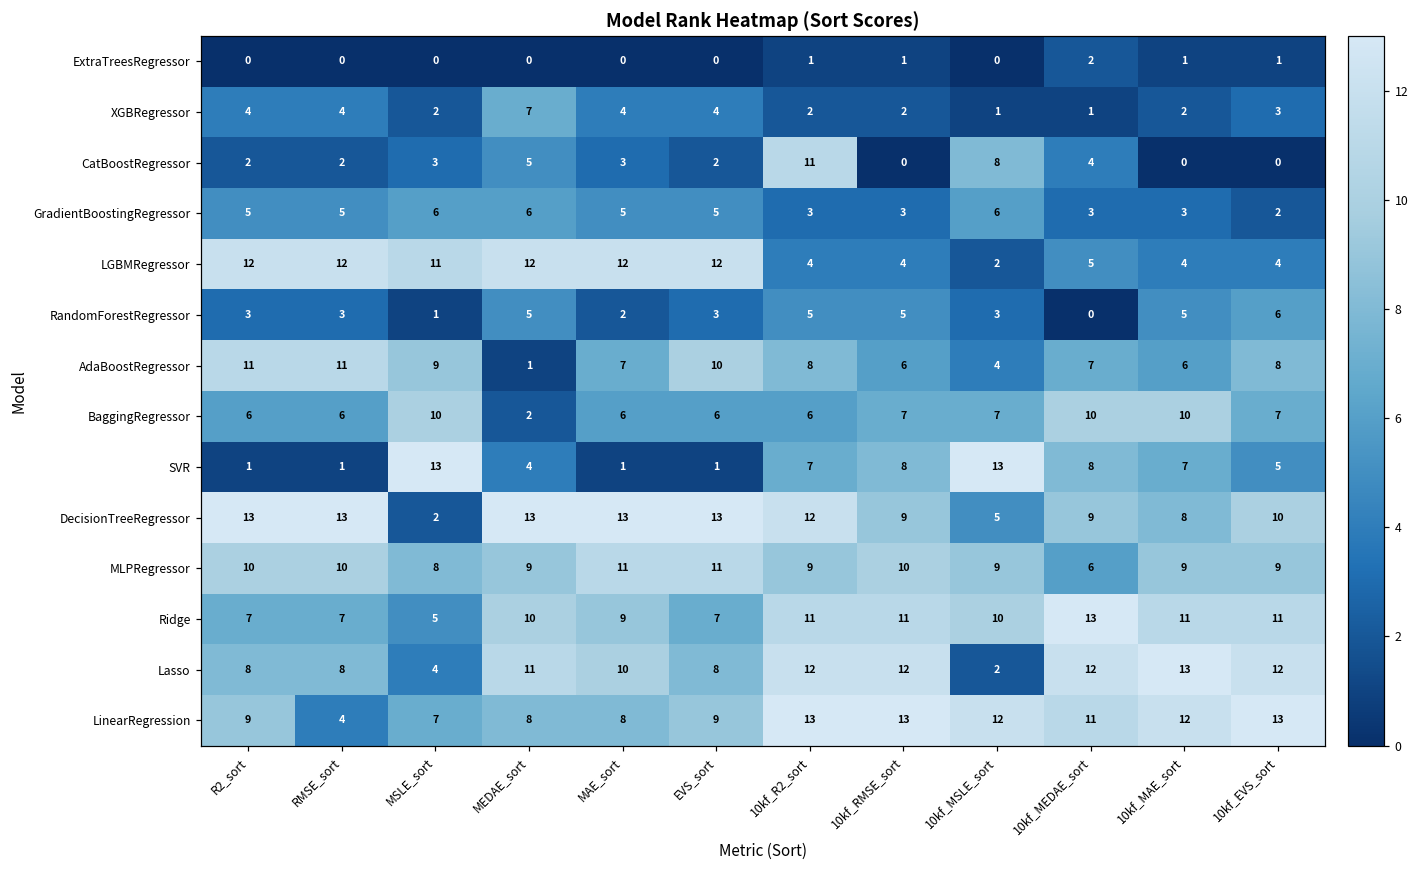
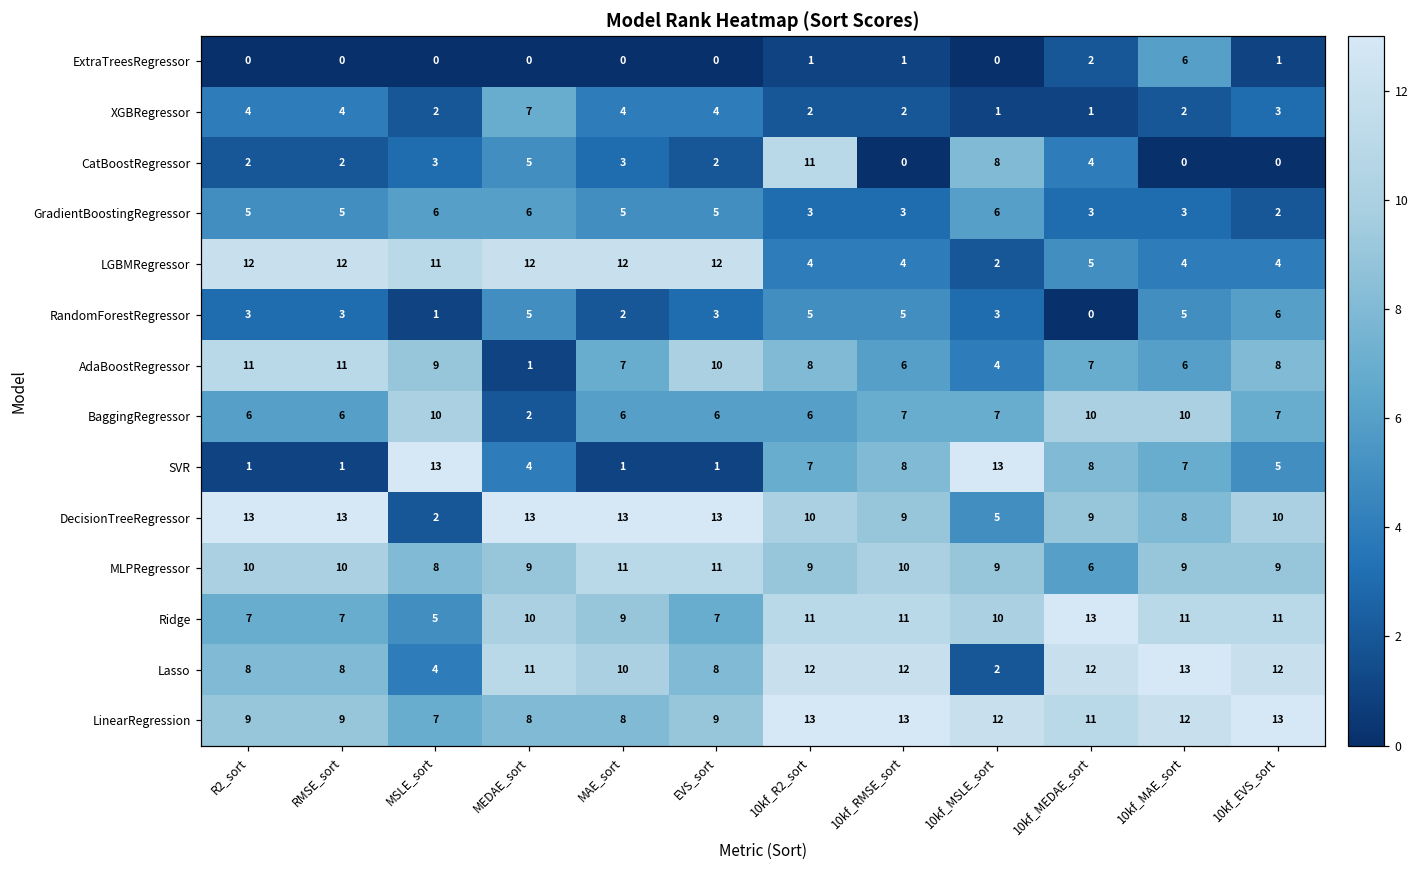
  {
    "ExtraTreesRegressor": {
      "R2_sort": 0,
      "RMSE_sort": 0,
      "MSLE_sort": 0,
      "MEDAE_sort": 0,
      "MAE_sort": 0,
      "EVS_sort": 0,
      "10kf_R2_sort": 1,
      "10kf_RMSE_sort": 1,
      "10kf_MSLE_sort": 0,
      "10kf_MEDAE_sort": 2,
-     "10kf_MAE_sort": 1,
+     "10kf_MAE_sort": 6,
      "10kf_EVS_sort": 1
    },
    "XGBRegressor": {
      "R2_sort": 4,
      "RMSE_sort": 4,
      "MSLE_sort": 2,
      "MEDAE_sort": 7,
      "MAE_sort": 4,
      "EVS_sort": 4,
      "10kf_R2_sort": 2,
      "10kf_RMSE_sort": 2,
      "10kf_MSLE_sort": 1,
      "10kf_MEDAE_sort": 1,
      "10kf_MAE_sort": 2,
      "10kf_EVS_sort": 3
    },
    "CatBoostRegressor": {
      "R2_sort": 2,
      "RMSE_sort": 2,
      "MSLE_sort": 3,
      "MEDAE_sort": 5,
      "MAE_sort": 3,
      "EVS_sort": 2,
      "10kf_R2_sort": 11,
      "10kf_RMSE_sort": 0,
      "10kf_MSLE_sort": 8,
      "10kf_MEDAE_sort": 4,
      "10kf_MAE_sort": 0,
      "10kf_EVS_sort": 0
    },
    "GradientBoostingRegressor": {
      "R2_sort": 5,
      "RMSE_sort": 5,
      "MSLE_sort": 6,
      "MEDAE_sort": 6,
      "MAE_sort": 5,
      "EVS_sort": 5,
      "10kf_R2_sort": 3,
      "10kf_RMSE_sort": 3,
      "10kf_MSLE_sort": 6,
      "10kf_MEDAE_sort": 3,
      "10kf_MAE_sort": 3,
      "10kf_EVS_sort": 2
    },
    "LGBMRegressor": {
      "R2_sort": 12,
      "RMSE_sort": 12,
      "MSLE_sort": 11,
      "MEDAE_sort": 12,
      "MAE_sort": 12,
      "EVS_sort": 12,
      "10kf_R2_sort": 4,
      "10kf_RMSE_sort": 4,
      "10kf_MSLE_sort": 2,
      "10kf_MEDAE_sort": 5,
      "10kf_MAE_sort": 4,
      "10kf_EVS_sort": 4
    },
    "RandomForestRegressor": {
      "R2_sort": 3,
      "RMSE_sort": 3,
      "MSLE_sort": 1,
      "MEDAE_sort": 5,
      "MAE_sort": 2,
      "EVS_sort": 3,
      "10kf_R2_sort": 5,
      "10kf_RMSE_sort": 5,
      "10kf_MSLE_sort": 3,
      "10kf_MEDAE_sort": 0,
      "10kf_MAE_sort": 5,
      "10kf_EVS_sort": 6
    },
    "AdaBoostRegressor": {
      "R2_sort": 11,
      "RMSE_sort": 11,
      "MSLE_sort": 9,
      "MEDAE_sort": 1,
      "MAE_sort": 7,
      "EVS_sort": 10,
      "10kf_R2_sort": 8,
      "10kf_RMSE_sort": 6,
      "10kf_MSLE_sort": 4,
      "10kf_MEDAE_sort": 7,
      "10kf_MAE_sort": 6,
      "10kf_EVS_sort": 8
    },
    "BaggingRegressor": {
      "R2_sort": 6,
      "RMSE_sort": 6,
      "MSLE_sort": 10,
      "MEDAE_sort": 2,
      "MAE_sort": 6,
      "EVS_sort": 6,
      "10kf_R2_sort": 6,
      "10kf_RMSE_sort": 7,
      "10kf_MSLE_sort": 7,
      "10kf_MEDAE_sort": 10,
      "10kf_MAE_sort": 10,
      "10kf_EVS_sort": 7
    },
    "SVR": {
      "R2_sort": 1,
      "RMSE_sort": 1,
      "MSLE_sort": 13,
      "MEDAE_sort": 4,
      "MAE_sort": 1,
      "EVS_sort": 1,
      "10kf_R2_sort": 7,
      "10kf_RMSE_sort": 8,
      "10kf_MSLE_sort": 13,
      "10kf_MEDAE_sort": 8,
      "10kf_MAE_sort": 7,
      "10kf_EVS_sort": 5
    },
    "DecisionTreeRegressor": {
      "R2_sort": 13,
      "RMSE_sort": 13,
      "MSLE_sort": 2,
      "MEDAE_sort": 13,
      "MAE_sort": 13,
      "EVS_sort": 13,
-     "10kf_R2_sort": 12,
+     "10kf_R2_sort": 10,
      "10kf_RMSE_sort": 9,
      "10kf_MSLE_sort": 5,
      "10kf_MEDAE_sort": 9,
      "10kf_MAE_sort": 8,
      "10kf_EVS_sort": 10
    },
    "MLPRegressor": {
      "R2_sort": 10,
      "RMSE_sort": 10,
      "MSLE_sort": 8,
      "MEDAE_sort": 9,
      "MAE_sort": 11,
      "EVS_sort": 11,
      "10kf_R2_sort": 9,
      "10kf_RMSE_sort": 10,
      "10kf_MSLE_sort": 9,
      "10kf_MEDAE_sort": 6,
      "10kf_MAE_sort": 9,
      "10kf_EVS_sort": 9
    },
    "Ridge": {
      "R2_sort": 7,
      "RMSE_sort": 7,
      "MSLE_sort": 5,
      "MEDAE_sort": 10,
      "MAE_sort": 9,
      "EVS_sort": 7,
      "10kf_R2_sort": 11,
      "10kf_RMSE_sort": 11,
      "10kf_MSLE_sort": 10,
      "10kf_MEDAE_sort": 13,
      "10kf_MAE_sort": 11,
      "10kf_EVS_sort": 11
    },
    "Lasso": {
      "R2_sort": 8,
      "RMSE_sort": 8,
      "MSLE_sort": 4,
      "MEDAE_sort": 11,
      "MAE_sort": 10,
      "EVS_sort": 8,
      "10kf_R2_sort": 12,
      "10kf_RMSE_sort": 12,
      "10kf_MSLE_sort": 2,
      "10kf_MEDAE_sort": 12,
      "10kf_MAE_sort": 13,
      "10kf_EVS_sort": 12
    },
    "LinearRegression": {
      "R2_sort": 9,
-     "RMSE_sort": 4,
+     "RMSE_sort": 9,
      "MSLE_sort": 7,
      "MEDAE_sort": 8,
      "MAE_sort": 8,
      "EVS_sort": 9,
      "10kf_R2_sort": 13,
      "10kf_RMSE_sort": 13,
      "10kf_MSLE_sort": 12,
      "10kf_MEDAE_sort": 11,
      "10kf_MAE_sort": 12,
      "10kf_EVS_sort": 13
    }
  }
